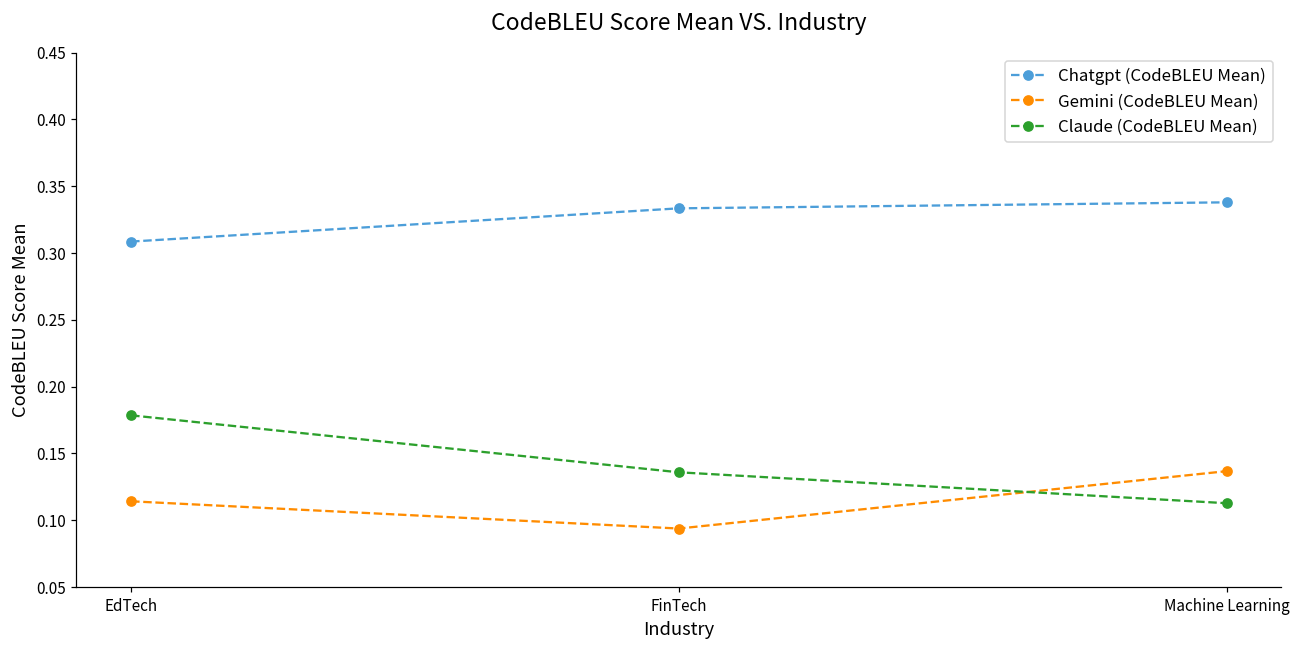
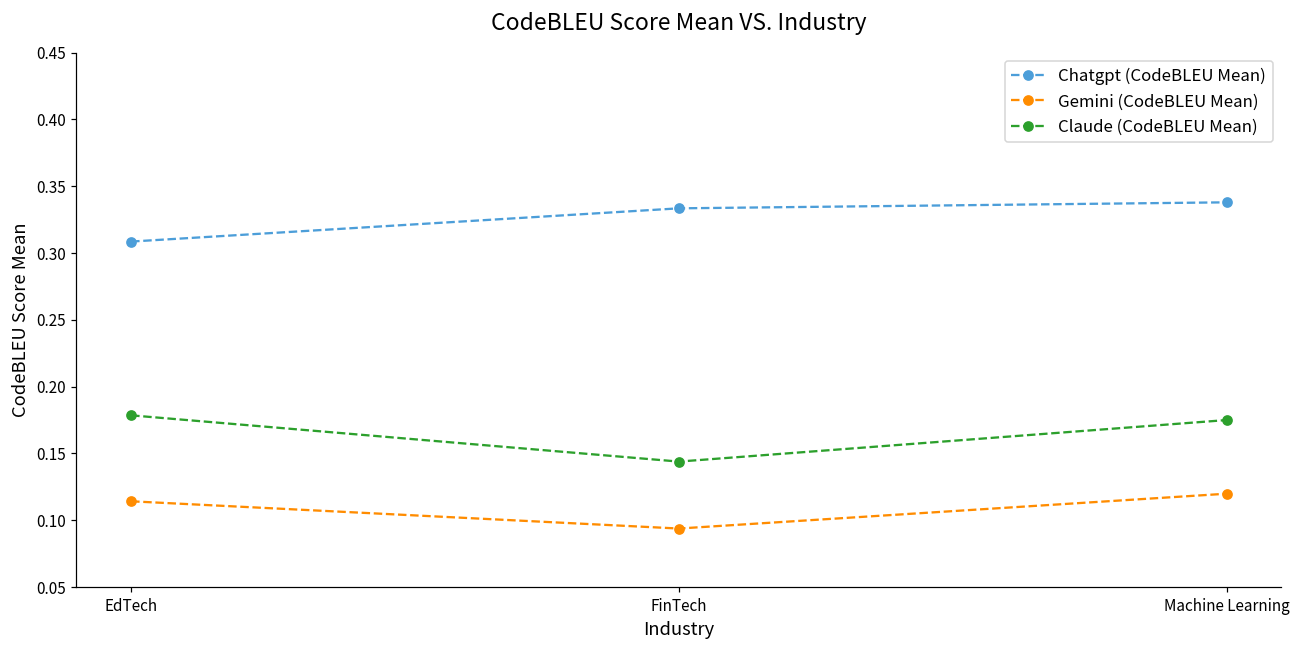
  {
    "Chatgpt (CodeBLEU Mean)": {
      "EdTech": 0.309,
      "FinTech": 0.333,
      "Machine Learning": 0.338
    },
    "Gemini (CodeBLEU Mean)": {
      "EdTech": 0.114,
      "FinTech": 0.094,
-     "Machine Learning": 0.137
+     "Machine Learning": 0.120
    },
    "Claude (CodeBLEU Mean)": {
      "EdTech": 0.179,
-     "FinTech": 0.136,
-     "Machine Learning": 0.113
+     "FinTech": 0.144,
+     "Machine Learning": 0.175
    }
  }
